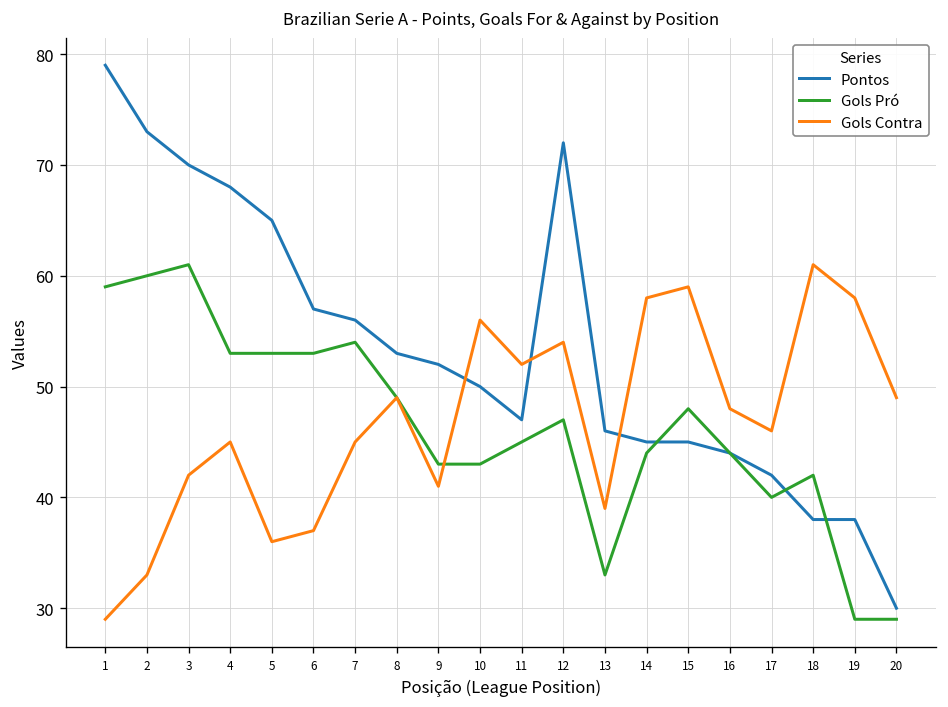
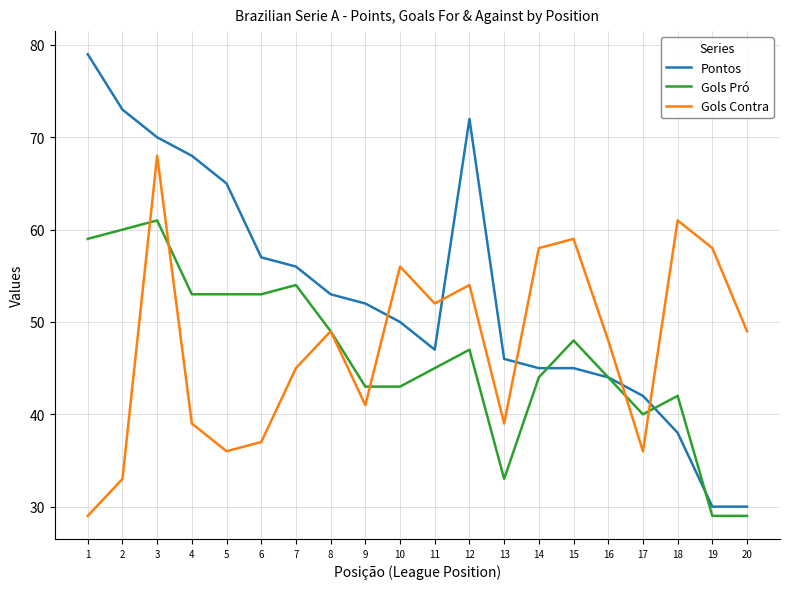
  {
    "Pontos": {
      "1": 79,
      "2": 73,
      "3": 70,
      "4": 68,
      "5": 65,
      "6": 57,
      "7": 56,
      "8": 53,
      "9": 52,
      "10": 50,
      "11": 47,
      "12": 72,
      "13": 46,
      "14": 45,
      "15": 45,
      "17": 42,
      "18": 38,
-     "19": 38,
+     "19": 30,
      "20": 30
    },
    "Gols Pró": {
      "1": 59,
      "2": 60,
      "3": 61,
      "4": 53,
      "5": 53,
      "6": 53,
      "7": 54,
      "9": 43,
      "10": 43,
      "11": 45,
      "12": 47,
      "13": 33,
      "14": 44,
      "15": 48,
      "17": 40,
      "18": 42,
      "19": 29,
      "20": 29
    },
    "Gols Contra": {
      "1": 29,
      "2": 33,
-     "3": 42,
-     "4": 45,
+     "3": 68,
+     "4": 39,
      "5": 36,
      "6": 37,
      "7": 45,
      "9": 41,
      "10": 56,
      "11": 52,
      "12": 54,
      "13": 39,
      "14": 58,
      "15": 59,
      "16": 48,
-     "17": 46,
+     "17": 36,
      "18": 61,
      "19": 58,
      "20": 49
    }
  }
